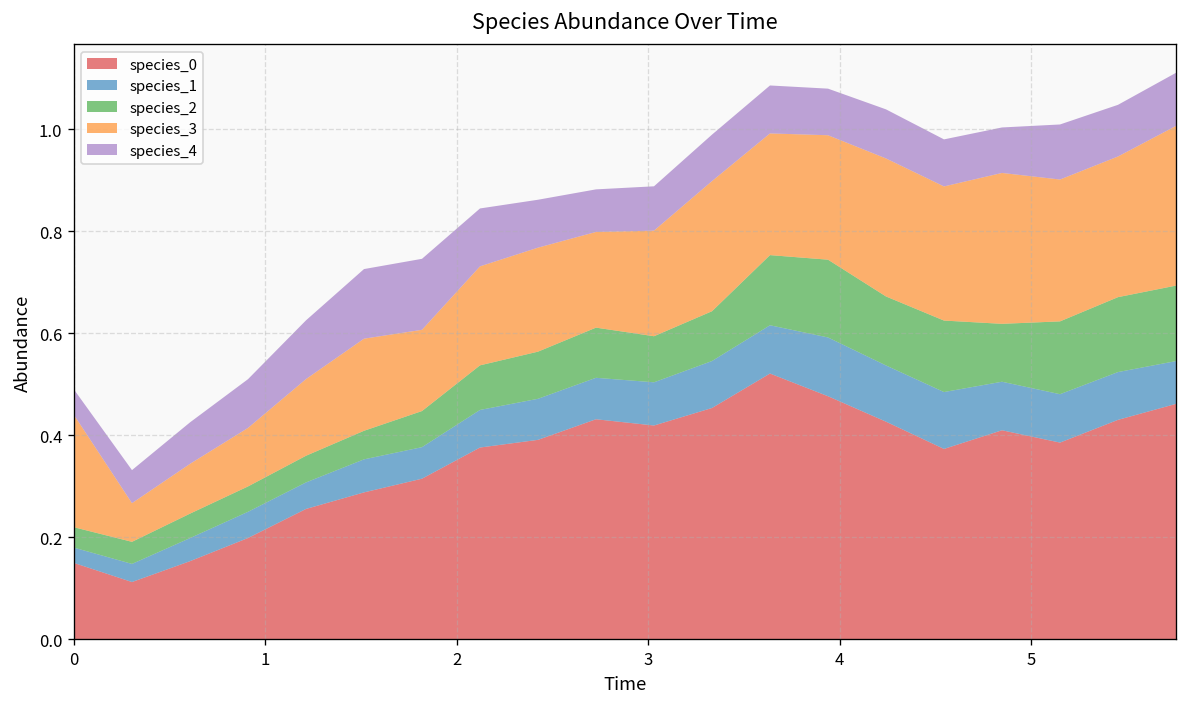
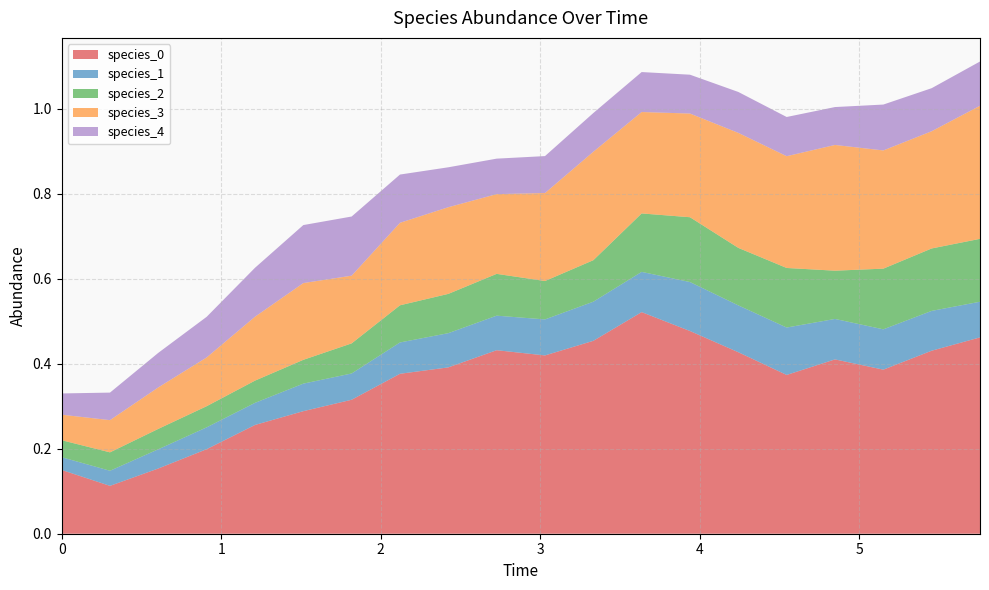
  {
    "species_0": {
      "0": 0.15
    },
    "species_1": {
      "0": 0.03
    },
    "species_2": {
      "0": 0.04
    },
    "species_3": {
-     "0": 0.22
+     "0": 0.06
    },
    "species_4": {
      "0": 0.05
    }
  }
